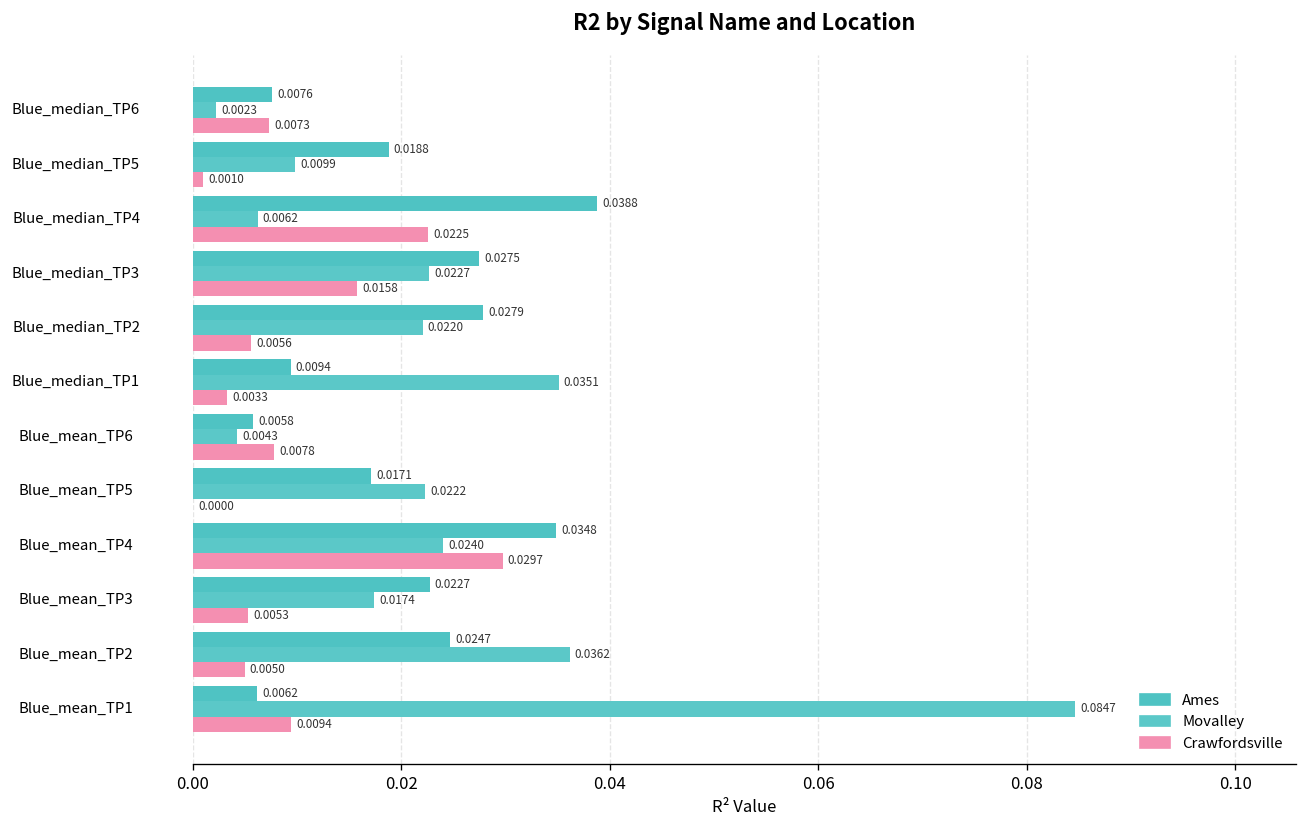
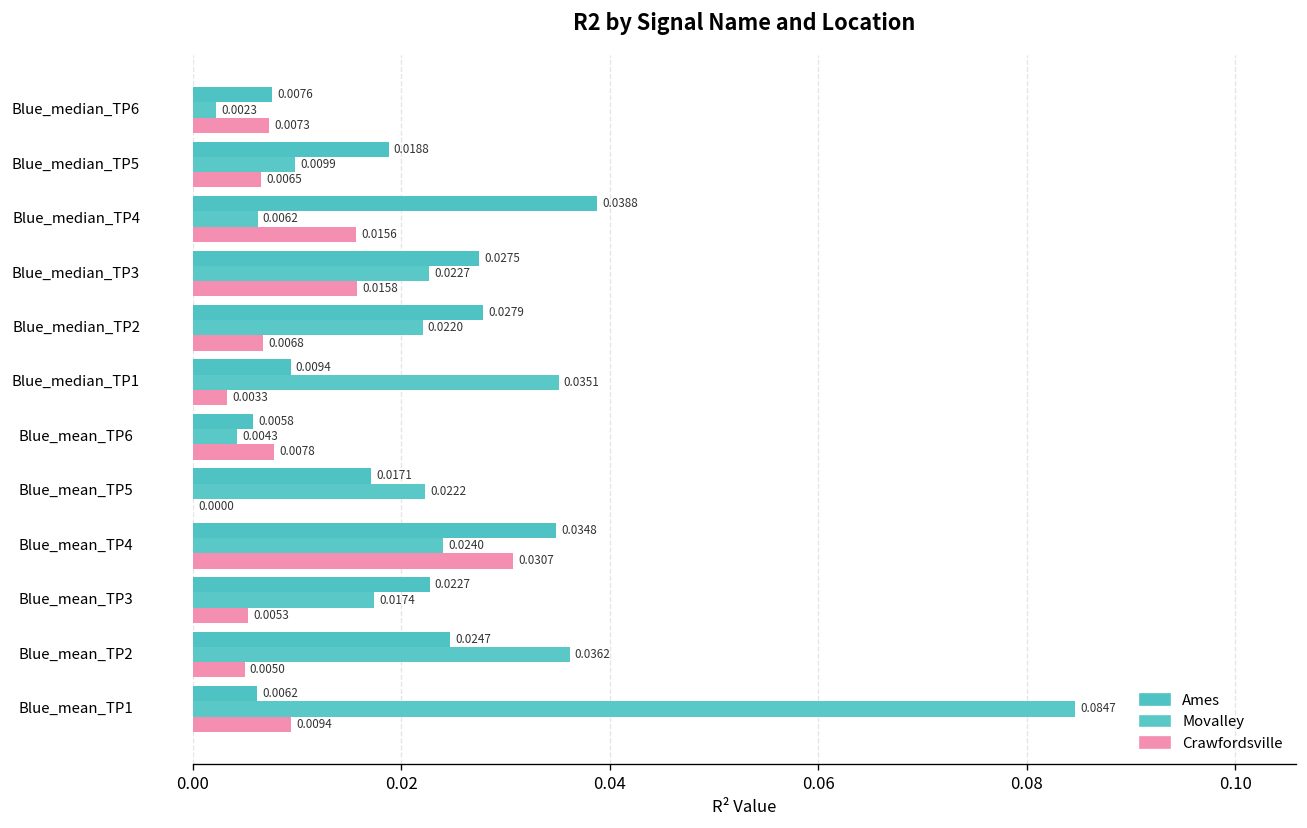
  {
    "Crawfordsville": {
      "Blue_median_TP6": 0.0073,
-     "Blue_median_TP5": 0.0010,
-     "Blue_median_TP4": 0.0225,
+     "Blue_median_TP5": 0.0065,
+     "Blue_median_TP4": 0.0156,
      "Blue_median_TP3": 0.0158,
-     "Blue_median_TP2": 0.0056,
+     "Blue_median_TP2": 0.0068,
      "Blue_median_TP1": 0.0033,
      "Blue_mean_TP6": 0.0078,
      "Blue_mean_TP5": 0.0000,
-     "Blue_mean_TP4": 0.0297,
+     "Blue_mean_TP4": 0.0307,
      "Blue_mean_TP3": 0.0053,
      "Blue_mean_TP2": 0.0050,
      "Blue_mean_TP1": 0.0094
    }
  }
